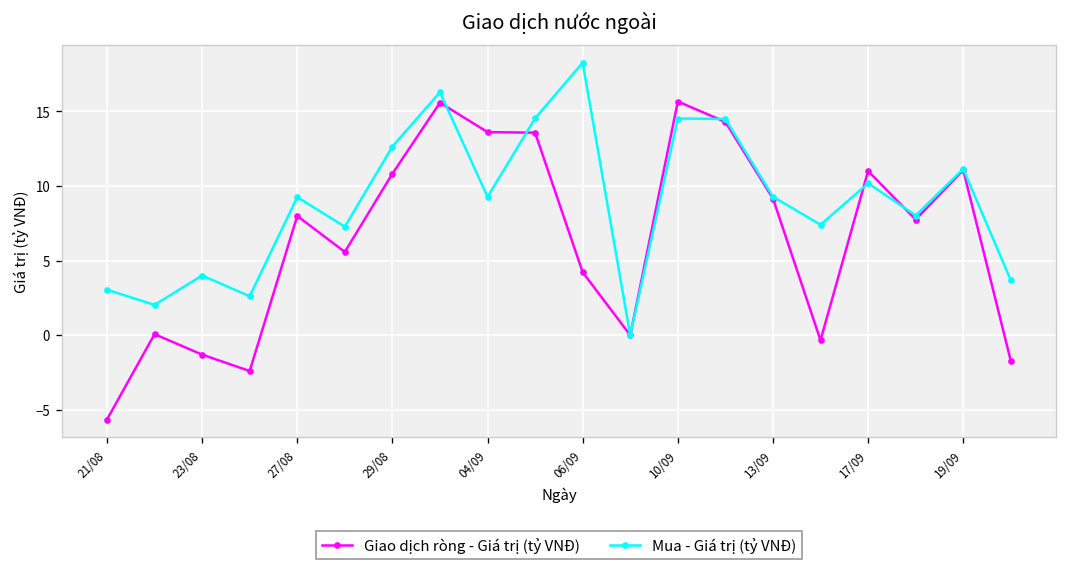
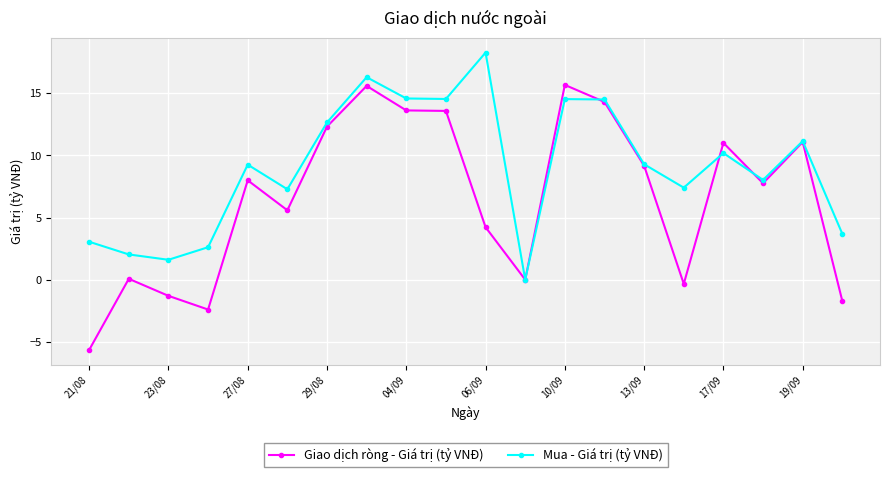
  {
    "Giao dịch ròng - Giá trị (tỷ VNĐ)": {
      "21/08": -5.7,
      "23/08": -1.3,
      "27/08": 8.0,
-     "29/08": 10.8,
+     "29/08": 12.3,
      "04/09": 13.6,
      "06/09": 4.2,
      "10/09": 15.7,
      "17/09": 11.0
    },
    "Mua - Giá trị (tỷ VNĐ)": {
      "21/08": 3.1,
-     "23/08": 4.0,
+     "23/08": 1.6,
      "27/08": 9.3,
      "29/08": 12.6,
-     "04/09": 9.3,
+     "04/09": 14.6,
      "06/09": 18.3,
      "10/09": 14.5,
      "17/09": 10.2
    }
  }
